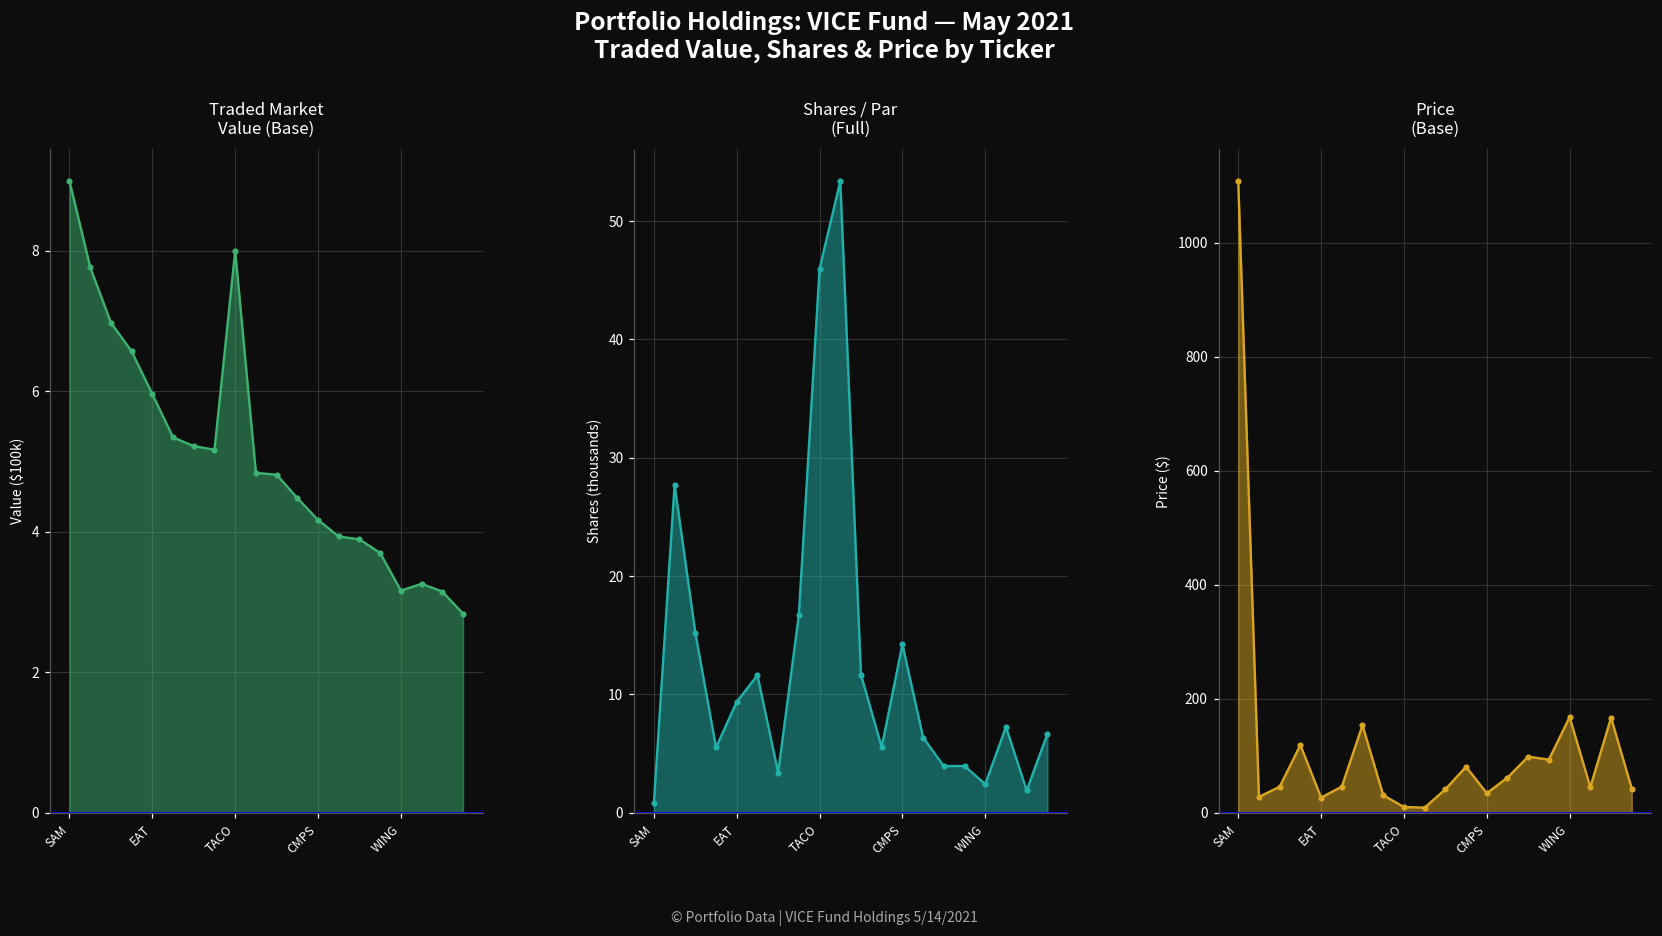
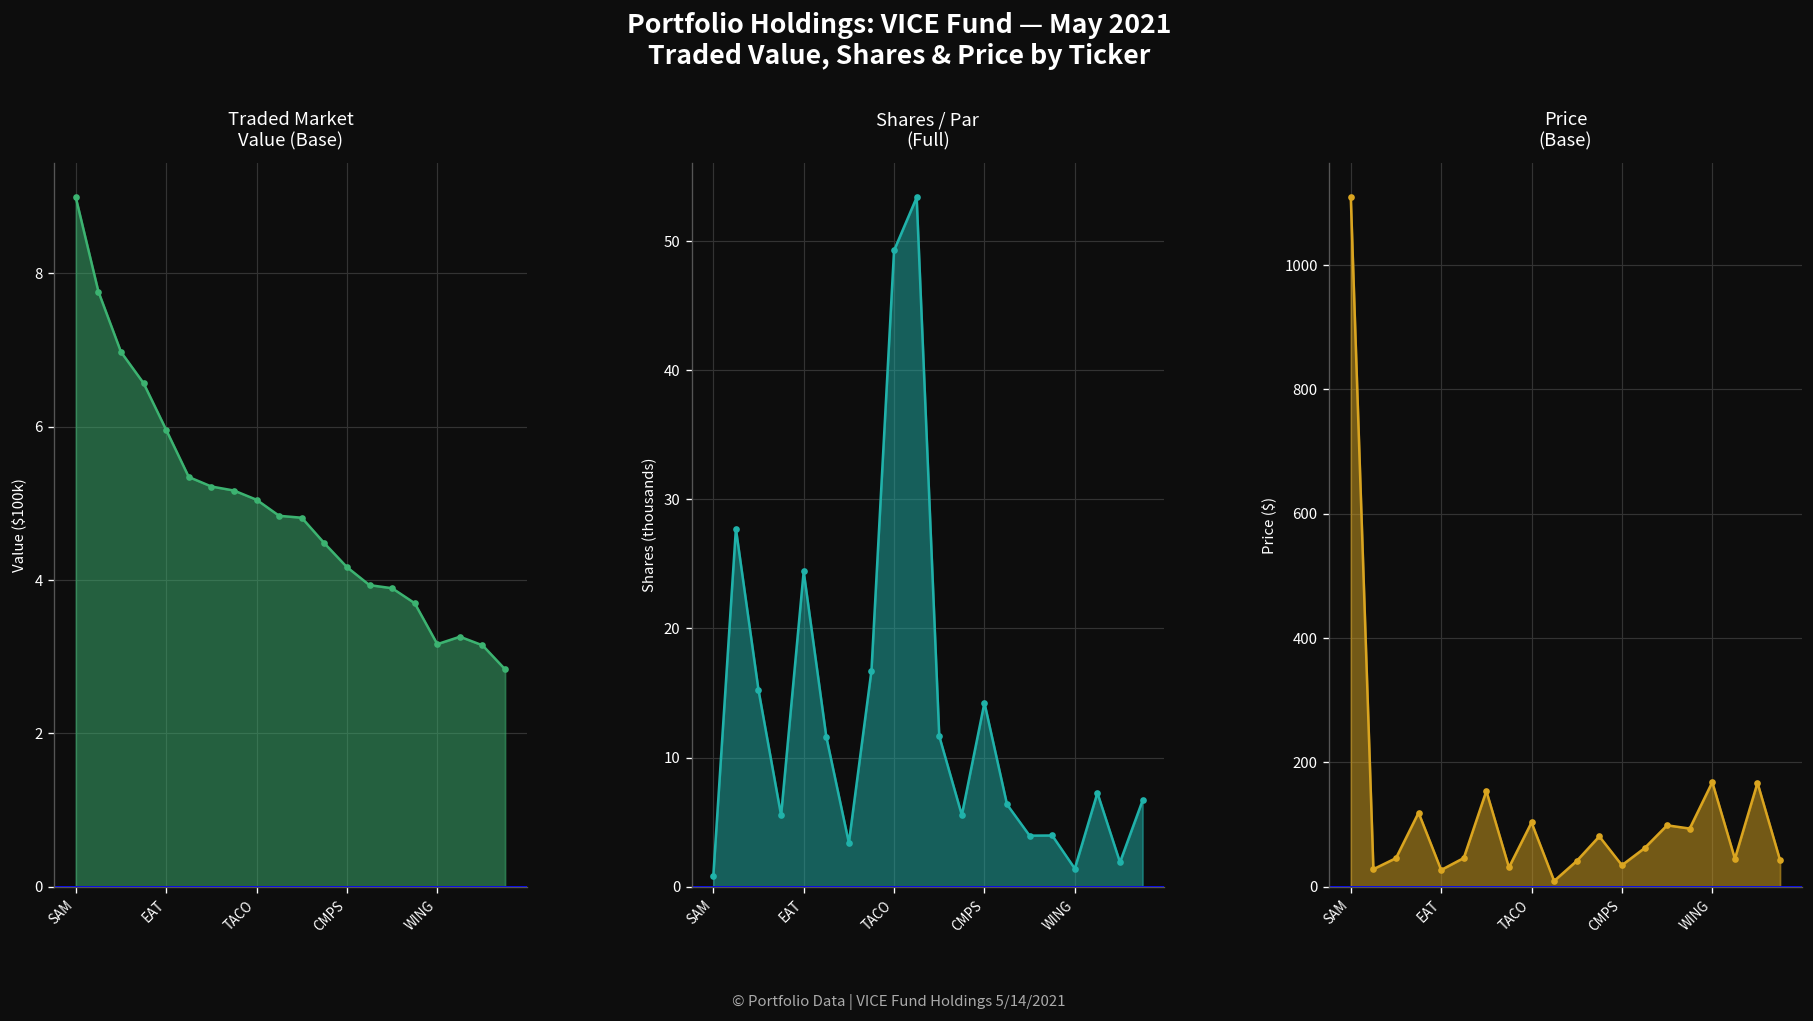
  {
    "Traded Market Value (Base)": {
      "SAM": 9.0,
      "EAT": 6.0,
-     "TACO": 8.0,
+     "TACO": 5.0,
      "CMPS": 4.2,
      "WING": 3.2
    },
    "Shares / Par (Full)": {
      "SAM": 0.8,
-     "EAT": 9.4,
-     "TACO": 46.0,
+     "EAT": 24.4,
+     "TACO": 49.3,
      "CMPS": 14.2,
-     "WING": 2.4
+     "WING": 1.4
    },
    "Price (Base)": {
      "SAM": 1110,
      "EAT": 30,
-     "TACO": 10,
+     "TACO": 100,
      "CMPS": 30,
      "WING": 170
    }
  }
